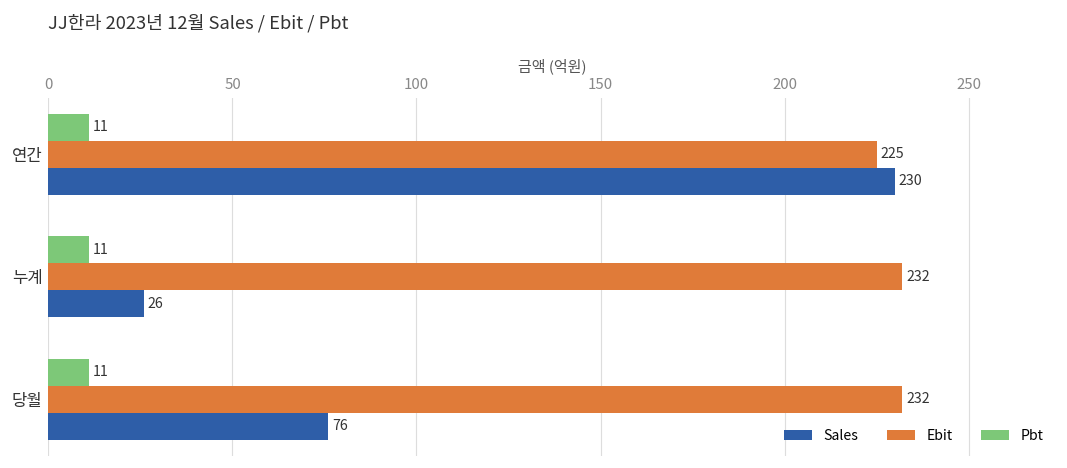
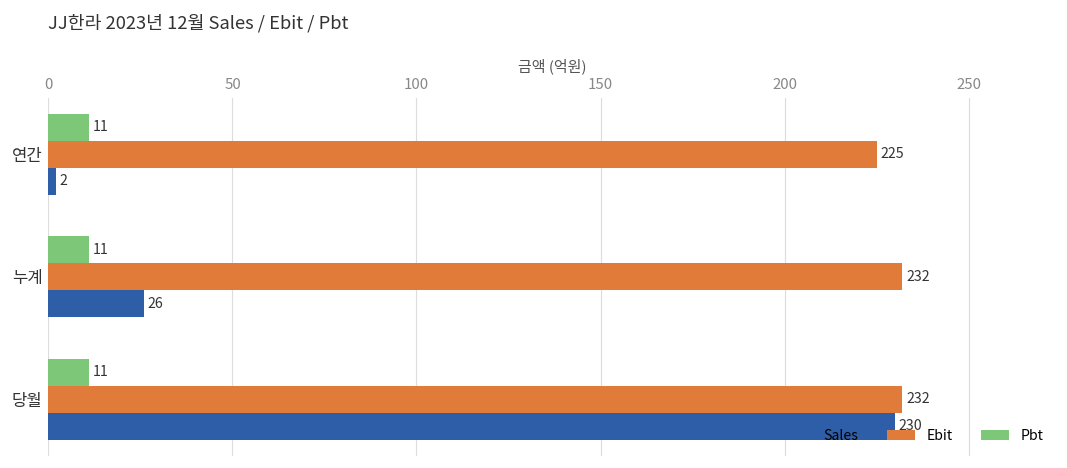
  {
    "Sales": {
-     "연간": 230,
+     "연간": 2,
      "누계": 26,
-     "당월": 76
+     "당월": 230
    },
    "Ebit": {
      "연간": 225,
      "누계": 232,
      "당월": 232
    },
    "Pbt": {
      "연간": 11,
      "누계": 11,
      "당월": 11
    }
  }
